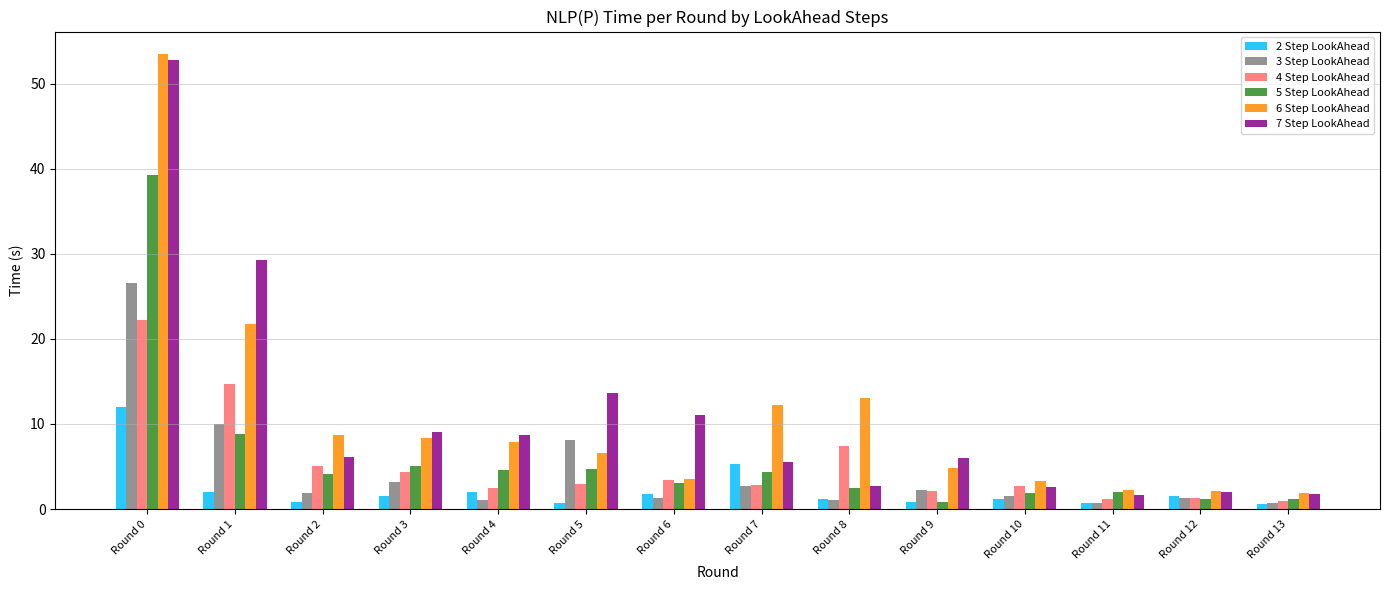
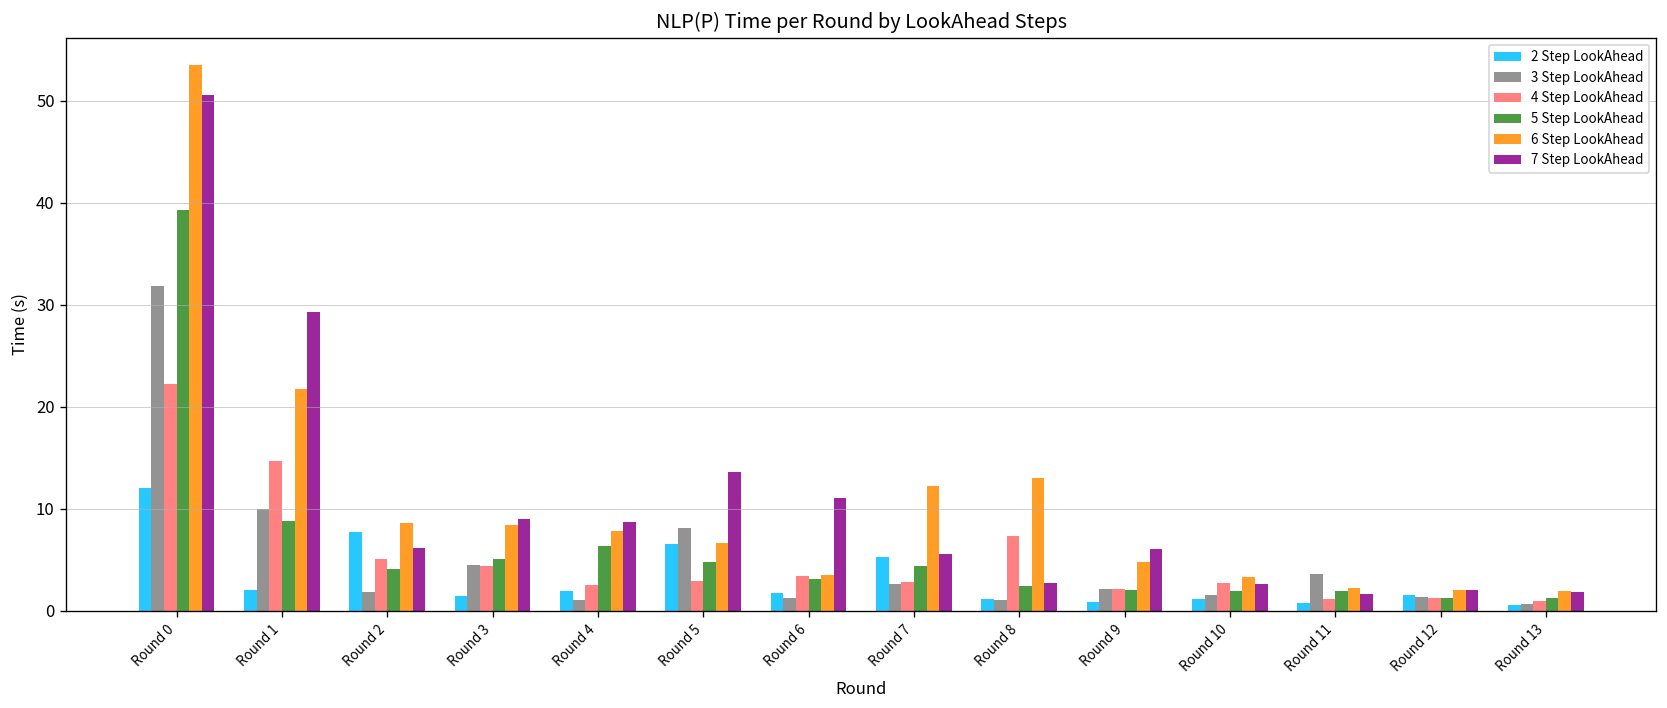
  {
    "2 Step LookAhead": {
      "Round 0": 12,
      "Round 1": 2,
-     "Round 2": 1,
+     "Round 2": 8,
      "Round 3": 1,
      "Round 4": 2,
-     "Round 5": 1,
+     "Round 5": 7,
      "Round 6": 2,
      "Round 7": 5,
      "Round 8": 1,
      "Round 9": 1,
      "Round 10": 1,
      "Round 11": 1,
      "Round 12": 2,
      "Round 13": 1
    },
    "3 Step LookAhead": {
-     "Round 0": 27,
+     "Round 0": 32,
      "Round 1": 10,
      "Round 2": 2,
-     "Round 3": 3,
+     "Round 3": 5,
      "Round 4": 1,
      "Round 5": 8,
      "Round 6": 1,
      "Round 7": 3,
      "Round 8": 1,
      "Round 9": 2,
      "Round 10": 2,
-     "Round 11": 1,
+     "Round 11": 4,
      "Round 12": 1,
      "Round 13": 1
    },
    "4 Step LookAhead": {
      "Round 0": 22,
      "Round 1": 15,
      "Round 2": 5,
      "Round 3": 4,
      "Round 4": 3,
      "Round 5": 3,
      "Round 6": 3,
      "Round 7": 3,
      "Round 8": 7,
      "Round 9": 2,
      "Round 10": 3,
      "Round 11": 1,
      "Round 12": 1,
      "Round 13": 1
    },
    "5 Step LookAhead": {
      "Round 0": 39,
      "Round 1": 9,
      "Round 2": 4,
      "Round 3": 5,
-     "Round 4": 5,
+     "Round 4": 6,
      "Round 5": 5,
      "Round 6": 3,
      "Round 7": 4,
      "Round 8": 2,
-     "Round 9": 1,
+     "Round 9": 2,
      "Round 10": 2,
      "Round 11": 2,
      "Round 12": 1,
      "Round 13": 1
    },
    "6 Step LookAhead": {
      "Round 0": 53,
      "Round 1": 22,
      "Round 2": 9,
      "Round 3": 8,
      "Round 4": 8,
      "Round 5": 7,
      "Round 6": 3,
      "Round 7": 12,
      "Round 8": 13,
      "Round 9": 5,
      "Round 10": 3,
      "Round 11": 2,
      "Round 12": 2,
      "Round 13": 2
    },
    "7 Step LookAhead": {
-     "Round 0": 53,
+     "Round 0": 51,
      "Round 1": 29,
      "Round 2": 6,
      "Round 3": 9,
      "Round 4": 9,
      "Round 5": 14,
      "Round 6": 11,
      "Round 7": 6,
      "Round 8": 3,
      "Round 9": 6,
      "Round 10": 3,
      "Round 11": 2,
      "Round 12": 2,
      "Round 13": 2
    }
  }
